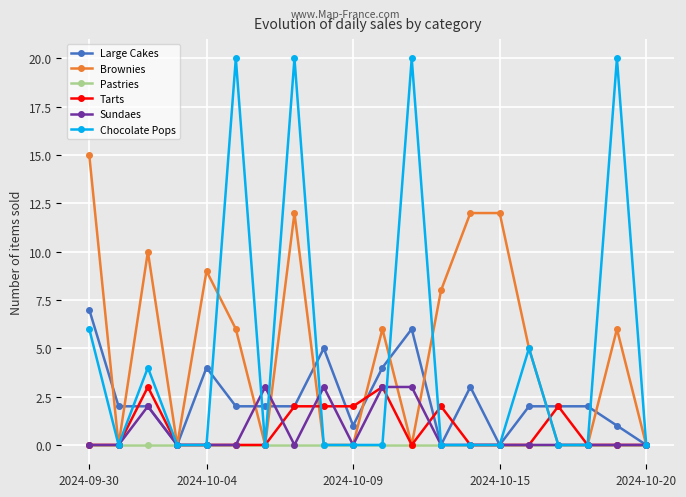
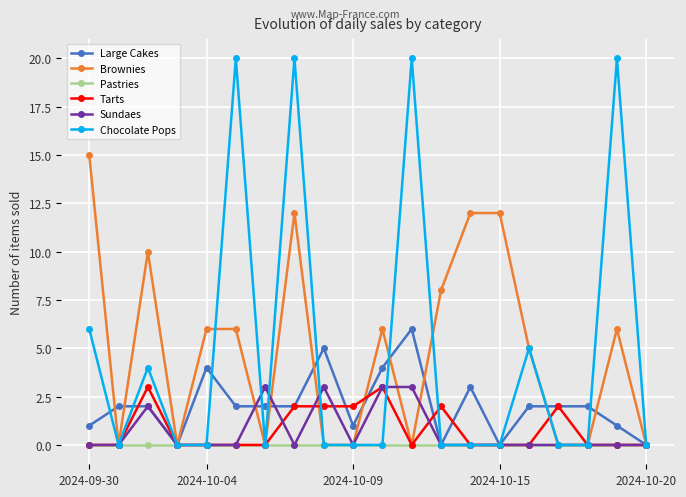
  {
    "Large Cakes": {
-     "2024-09-30": 7,
+     "2024-09-30": 1,
      "2024-10-04": 4,
      "2024-10-09": 1
    },
    "Brownies": {
      "2024-09-30": 15,
-     "2024-10-04": 9,
+     "2024-10-04": 6,
      "2024-10-15": 12
    },
    "Tarts": {
      "2024-10-09": 2
    },
    "Chocolate Pops": {
      "2024-09-30": 6
    }
  }
